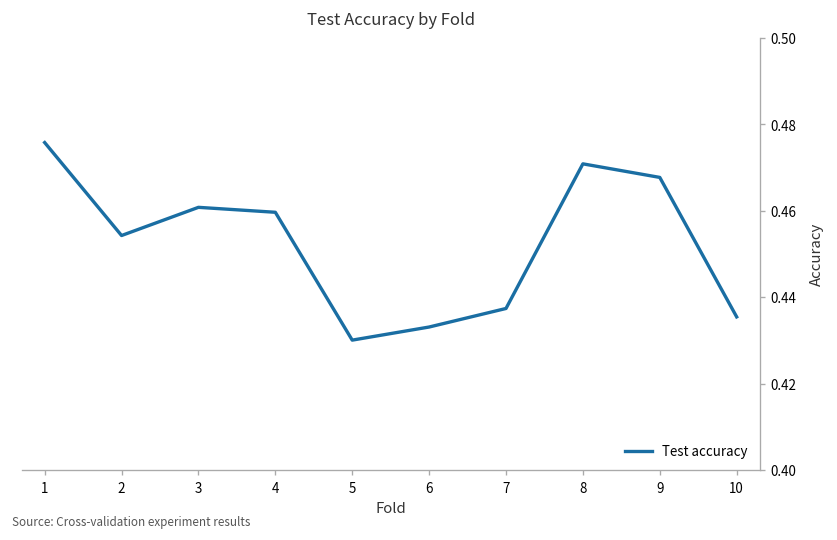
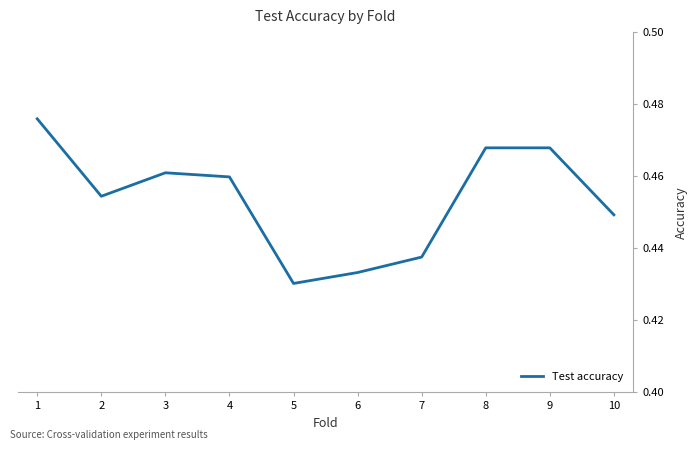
  {
    "1": 0.476,
    "2": 0.454,
    "3": 0.461,
    "4": 0.460,
    "5": 0.430,
    "6": 0.433,
    "7": 0.437,
-   "8": 0.471,
+   "8": 0.468,
    "9": 0.468,
-   "10": 0.435
+   "10": 0.449
  }
